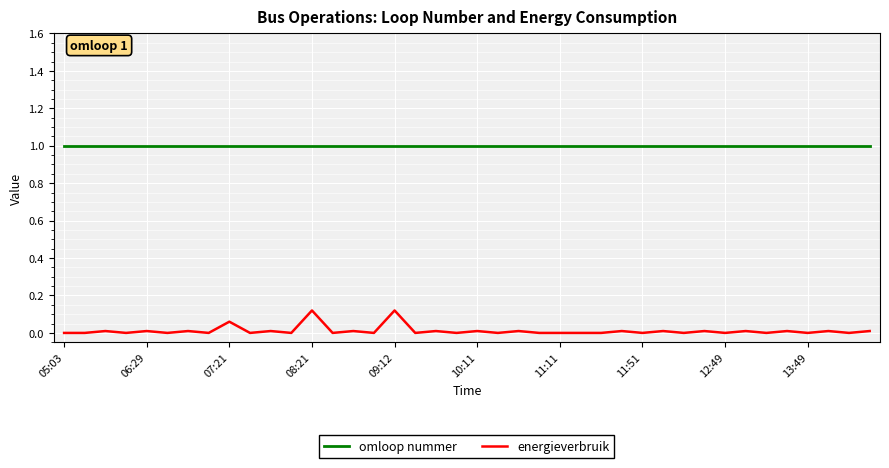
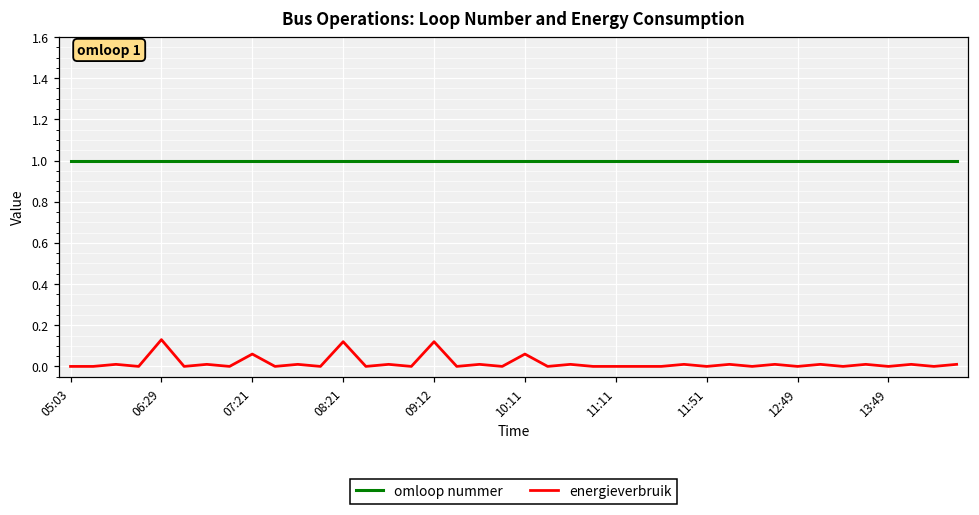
  {
    "omloop nummer": {
      "05:03": 1.00,
      "06:29": 1.00,
      "07:21": 1.00,
      "08:21": 1.00,
      "09:12": 1.00,
      "10:11": 1.00,
      "11:11": 1.00,
      "11:51": 1.00,
      "12:49": 1.00,
      "13:49": 1.00
    },
    "energieverbruik": {
      "05:03": 0.00,
-     "06:29": 0.01,
+     "06:29": 0.13,
      "07:21": 0.06,
      "08:21": 0.12,
      "09:12": 0.12,
-     "10:11": 0.01,
+     "10:11": 0.06,
      "11:11": 0.00,
      "11:51": 0.00,
      "12:49": 0.00,
      "13:49": 0.00
    }
  }
